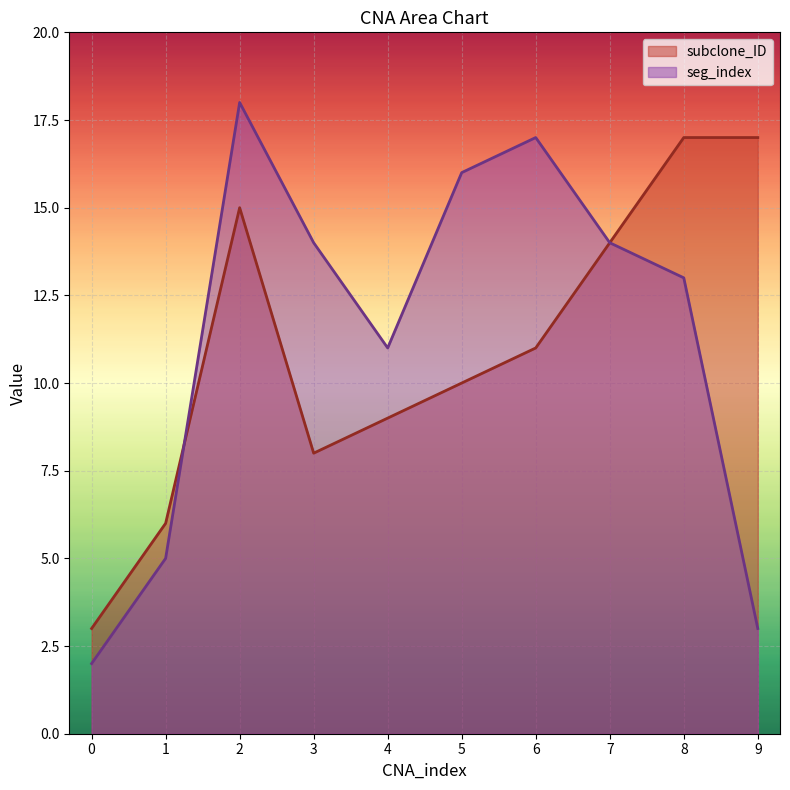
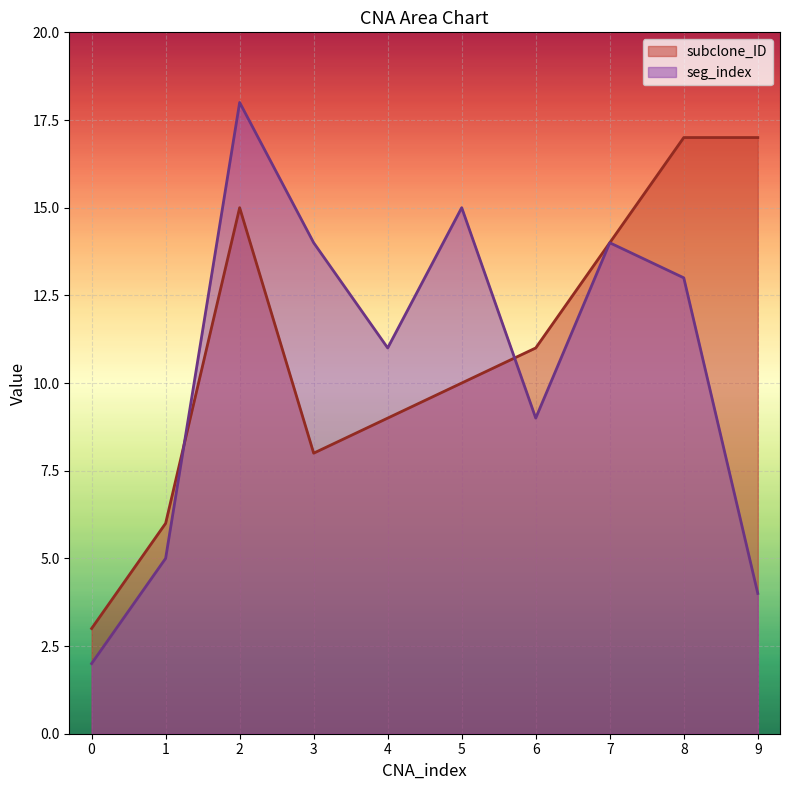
  {
    "subclone_ID": {
      "0": 3,
      "1": 6,
      "2": 15,
      "3": 8,
      "4": 9,
      "5": 10,
      "6": 11,
      "8": 17,
      "9": 17
    },
    "seg_index": {
      "0": 2,
      "1": 5,
      "2": 18,
      "3": 14,
      "4": 11,
-     "5": 16,
-     "6": 17,
+     "5": 15,
+     "6": 9,
      "8": 13,
-     "9": 3
+     "9": 4
    }
  }
